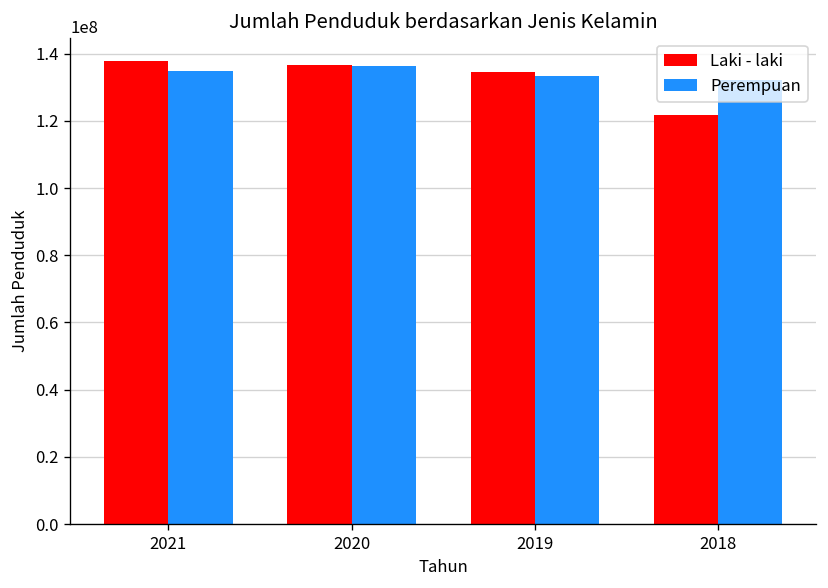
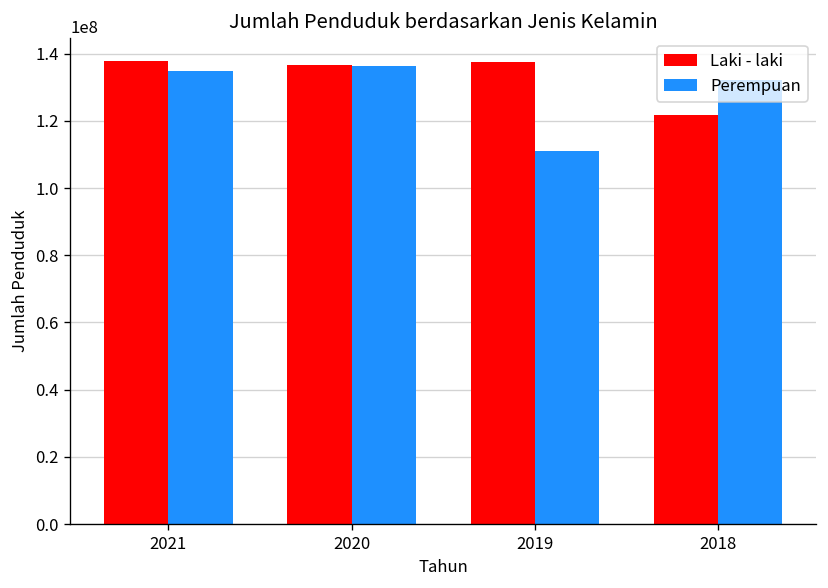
  {
    "Laki - laki": {
      "2021": 138000000,
      "2020": 137000000,
-     "2019": 135000000,
+     "2019": 138000000,
      "2018": 122000000
    },
    "Perempuan": {
      "2021": 135000000,
      "2020": 136000000,
-     "2019": 133000000
+     "2019": 111000000
    }
  }
